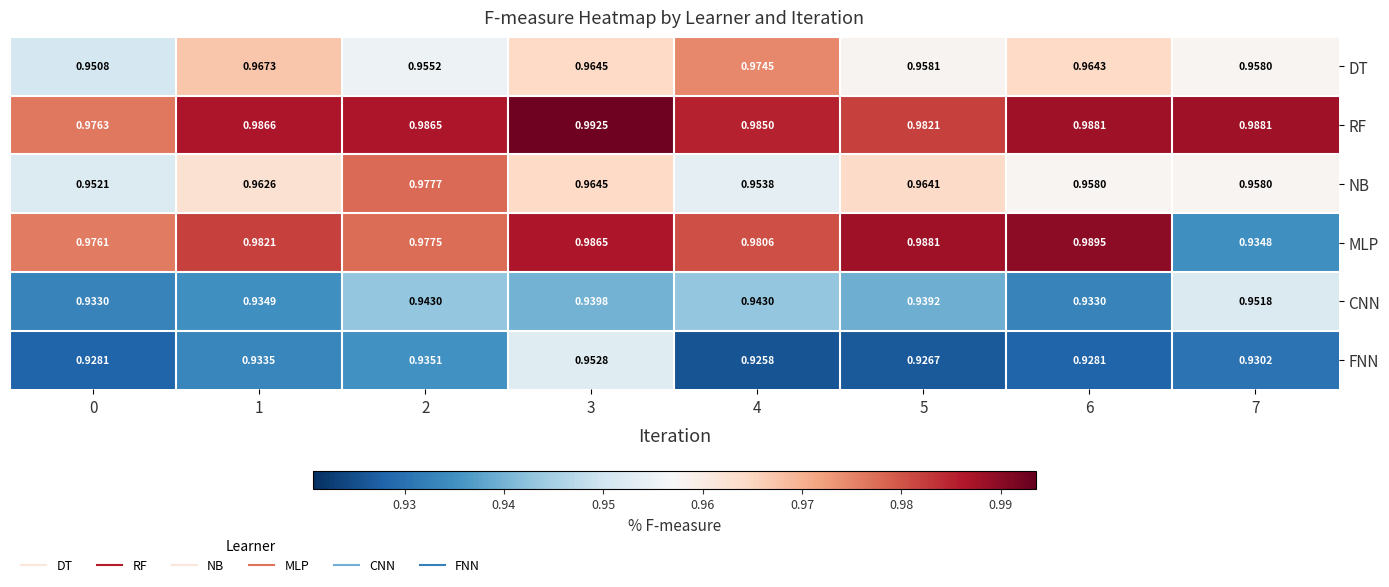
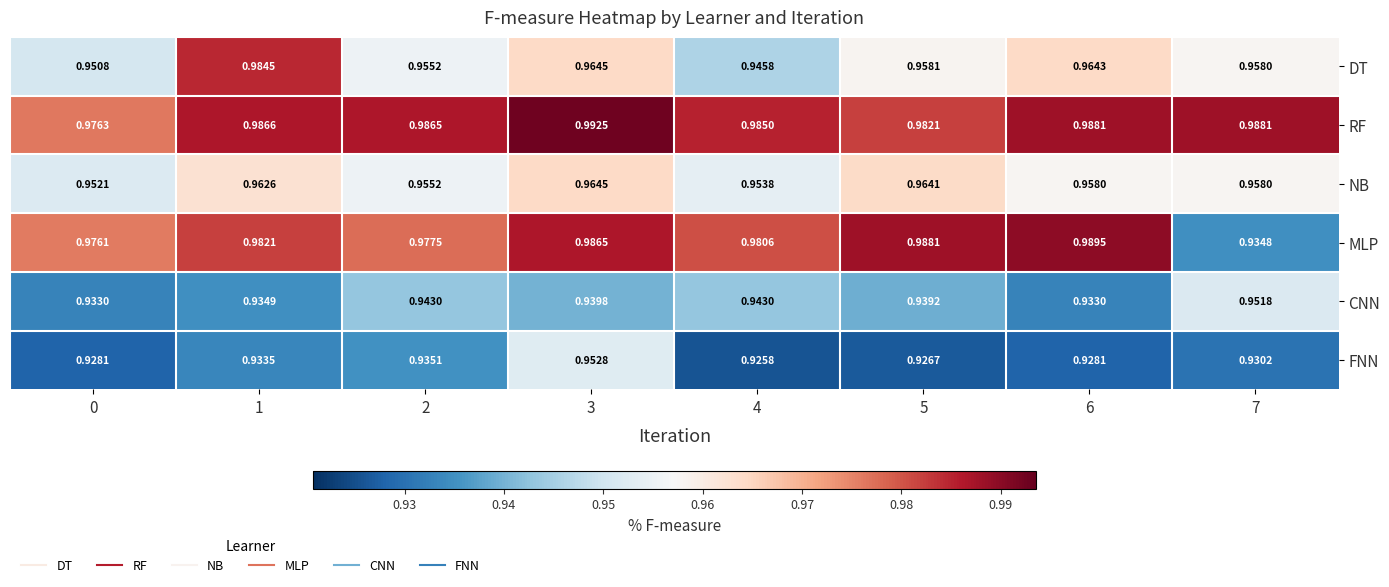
  {
    "DT": {
      "0": 0.9508,
-     "1": 0.9673,
+     "1": 0.9845,
      "2": 0.9552,
      "3": 0.9645,
-     "4": 0.9745,
+     "4": 0.9458,
      "5": 0.9581,
      "6": 0.9643,
      "7": 0.9580
    },
    "RF": {
      "0": 0.9763,
      "1": 0.9866,
      "2": 0.9865,
      "3": 0.9925,
      "4": 0.9850,
      "5": 0.9821,
      "6": 0.9881,
      "7": 0.9881
    },
    "NB": {
      "0": 0.9521,
      "1": 0.9626,
-     "2": 0.9777,
+     "2": 0.9552,
      "3": 0.9645,
      "4": 0.9538,
      "5": 0.9641,
      "6": 0.9580,
      "7": 0.9580
    },
    "MLP": {
      "0": 0.9761,
      "1": 0.9821,
      "2": 0.9775,
      "3": 0.9865,
      "4": 0.9806,
      "5": 0.9881,
      "6": 0.9895,
      "7": 0.9348
    },
    "CNN": {
      "0": 0.9330,
      "1": 0.9349,
      "2": 0.9430,
      "3": 0.9398,
      "4": 0.9430,
      "5": 0.9392,
      "6": 0.9330,
      "7": 0.9518
    },
    "FNN": {
      "0": 0.9281,
      "1": 0.9335,
      "2": 0.9351,
      "3": 0.9528,
      "4": 0.9258,
      "5": 0.9267,
      "6": 0.9281,
      "7": 0.9302
    }
  }
